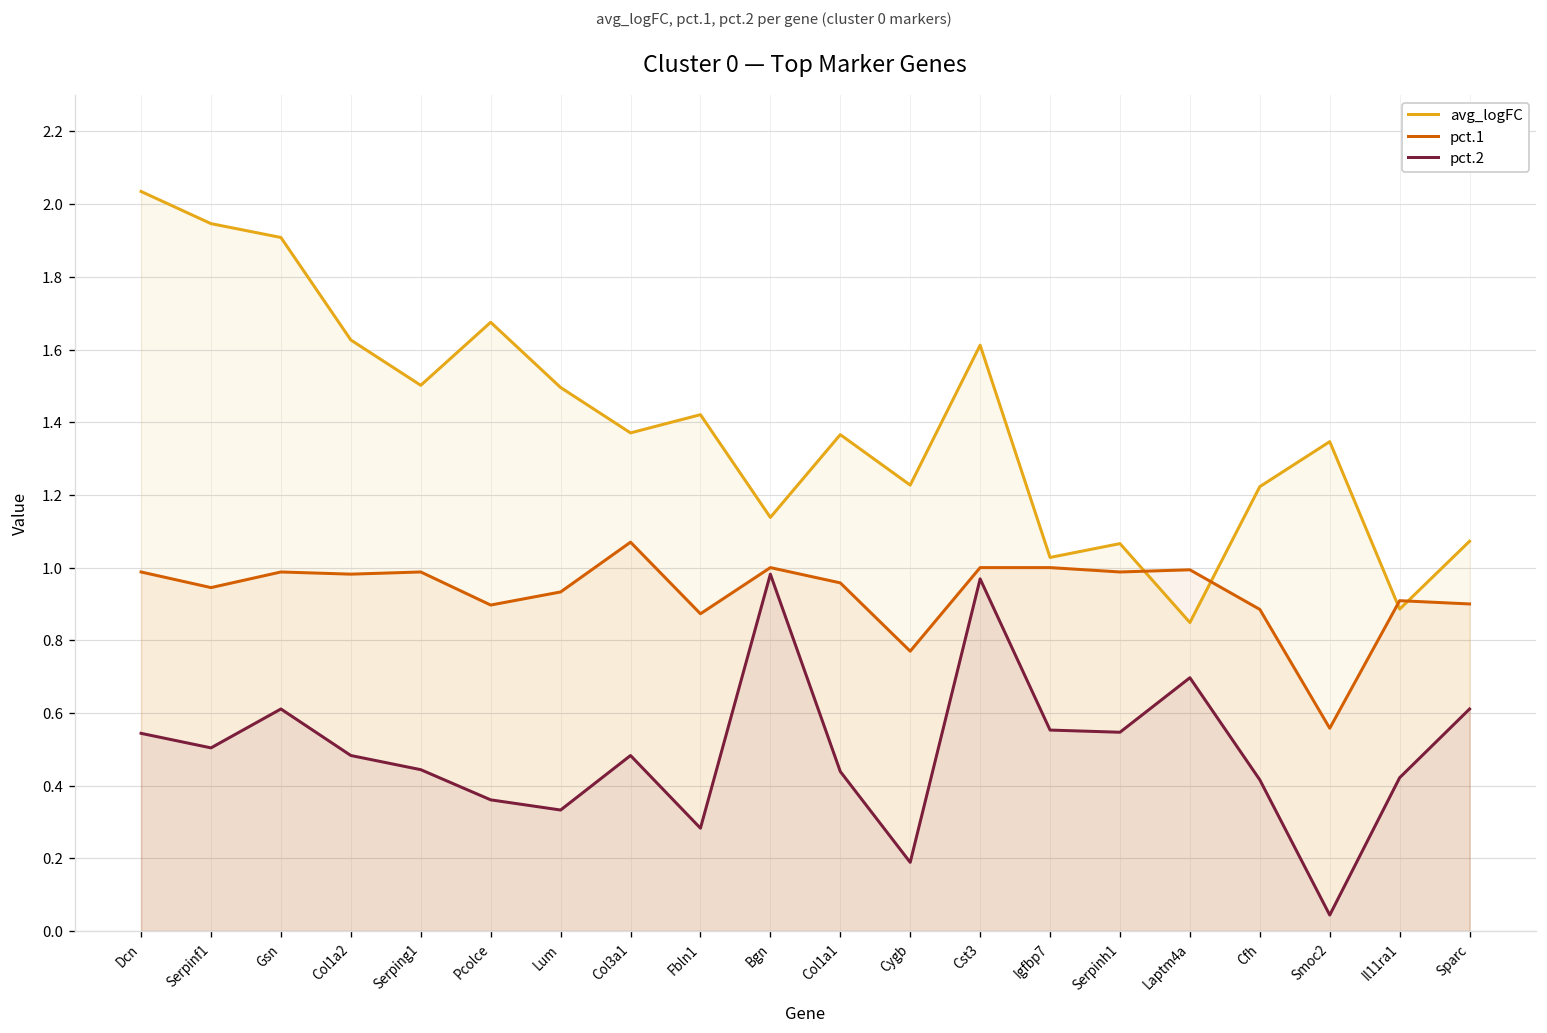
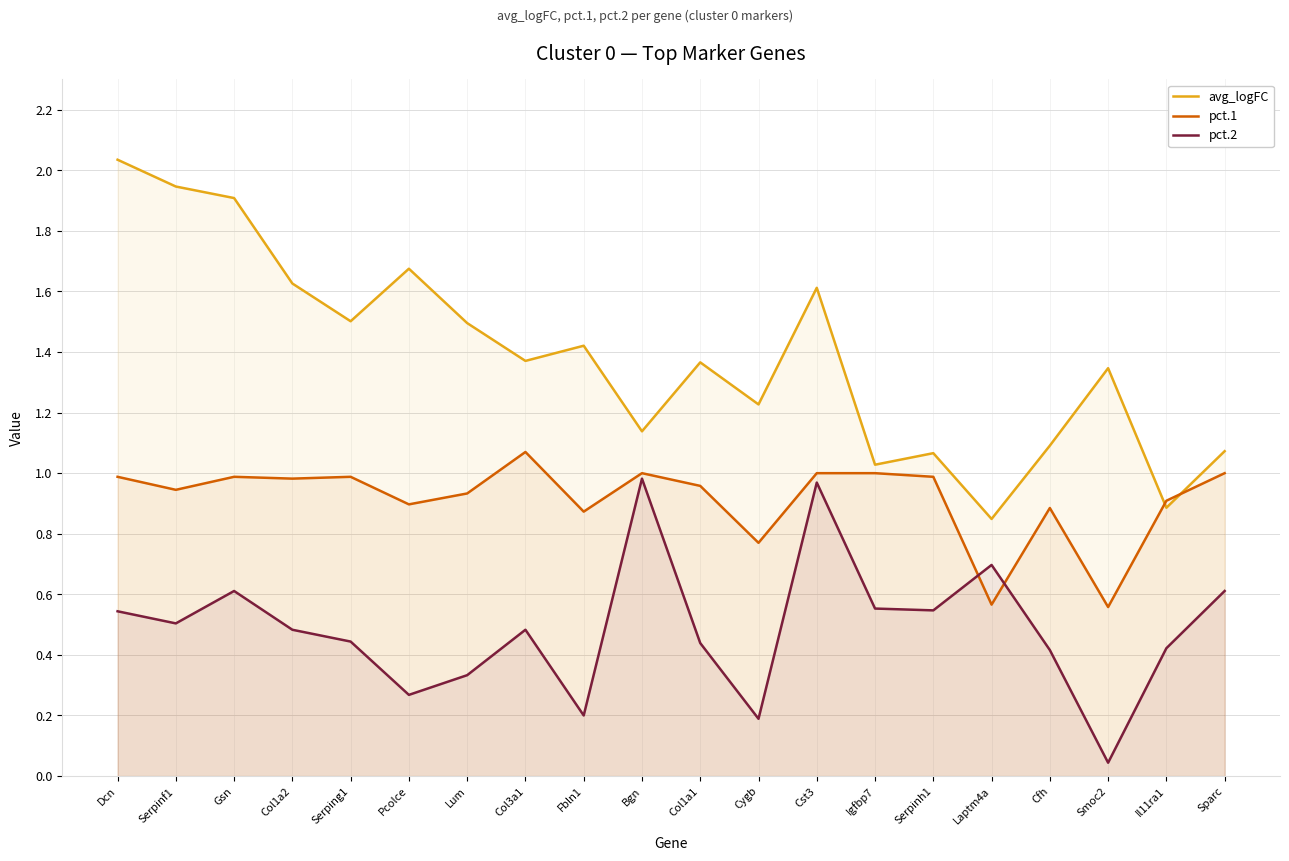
  {
    "avg_logFC": {
      "Dcn": 2.03,
      "Serpinf1": 1.95,
      "Gsn": 1.91,
      "Col1a2": 1.63,
      "Serping1": 1.50,
      "Pcolce": 1.68,
      "Lum": 1.50,
      "Col3a1": 1.37,
      "Fbln1": 1.42,
      "Bgn": 1.14,
      "Col1a1": 1.37,
      "Cygb": 1.23,
      "Cst3": 1.61,
      "Igfbp7": 1.03,
      "Serpinh1": 1.07,
      "Laptm4a": 0.85,
-     "Cfh": 1.22,
+     "Cfh": 1.09,
      "Smoc2": 1.35,
      "Il11ra1": 0.89,
      "Sparc": 1.07
    },
    "pct.1": {
      "Dcn": 0.99,
      "Serpinf1": 0.95,
      "Gsn": 0.99,
      "Col1a2": 0.98,
      "Serping1": 0.99,
      "Pcolce": 0.90,
      "Lum": 0.93,
      "Col3a1": 1.07,
      "Fbln1": 0.87,
      "Bgn": 1.00,
      "Col1a1": 0.96,
      "Cygb": 0.77,
      "Cst3": 1.00,
      "Igfbp7": 1.00,
      "Serpinh1": 0.99,
-     "Laptm4a": 0.99,
+     "Laptm4a": 0.57,
      "Cfh": 0.89,
      "Smoc2": 0.56,
      "Il11ra1": 0.91,
-     "Sparc": 0.9
+     "Sparc": 1.0
    },
    "pct.2": {
      "Dcn": 0.54,
      "Serpinf1": 0.50,
      "Gsn": 0.61,
      "Col1a2": 0.48,
      "Serping1": 0.44,
-     "Pcolce": 0.36,
+     "Pcolce": 0.27,
      "Lum": 0.33,
      "Col3a1": 0.48,
-     "Fbln1": 0.28,
+     "Fbln1": 0.20,
      "Bgn": 0.98,
      "Col1a1": 0.44,
      "Cygb": 0.19,
      "Cst3": 0.97,
      "Igfbp7": 0.55,
      "Serpinh1": 0.55,
      "Laptm4a": 0.70,
      "Cfh": 0.42,
      "Smoc2": 0.04,
      "Il11ra1": 0.42,
      "Sparc": 0.61
    }
  }
